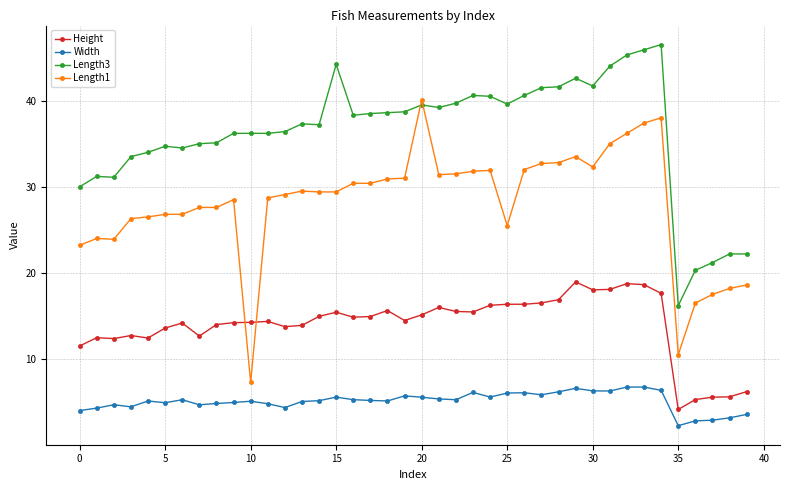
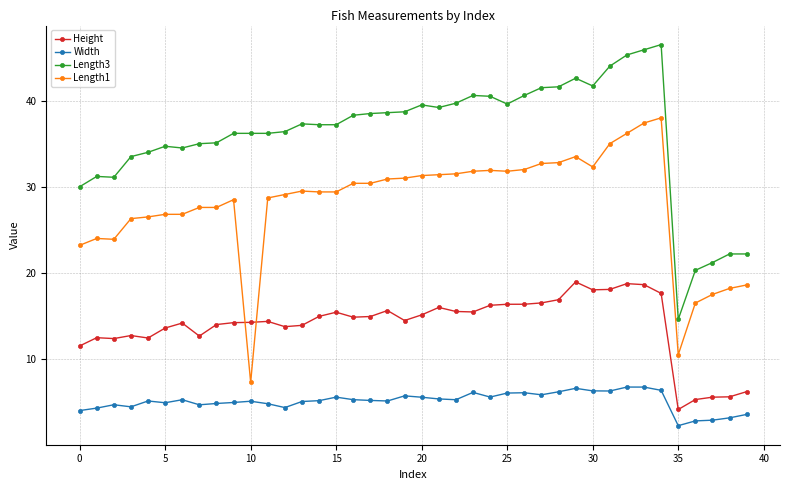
  {
    "Height": {
      "0": 12,
      "5": 14,
      "10": 14,
      "15": 15,
      "20": 15,
      "25": 16,
      "30": 18,
      "35": 4
    },
    "Width": {
      "0": 4,
      "5": 5,
      "10": 5,
      "15": 6,
      "20": 6,
      "25": 6,
      "30": 6,
      "35": 2
    },
    "Length3": {
      "0": 30,
      "5": 35,
      "10": 36,
-     "15": 44,
+     "15": 37,
      "20": 40,
      "25": 40,
      "30": 42,
-     "35": 16
+     "35": 15
    },
    "Length1": {
      "0": 23,
      "5": 27,
      "10": 7,
      "15": 29,
-     "20": 40,
-     "25": 26,
+     "20": 31,
+     "25": 32,
      "30": 32,
      "35": 11
    }
  }
